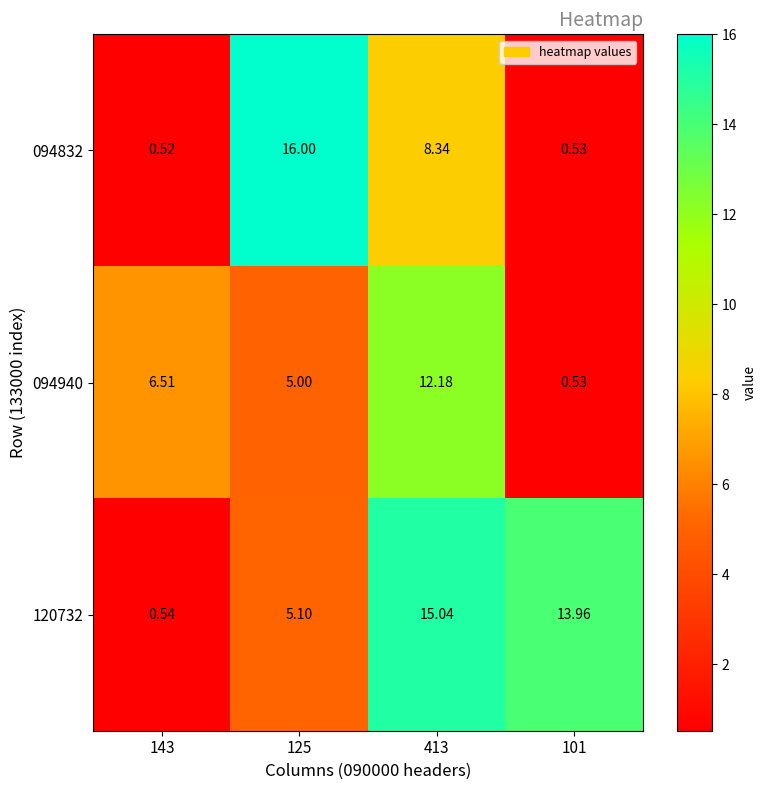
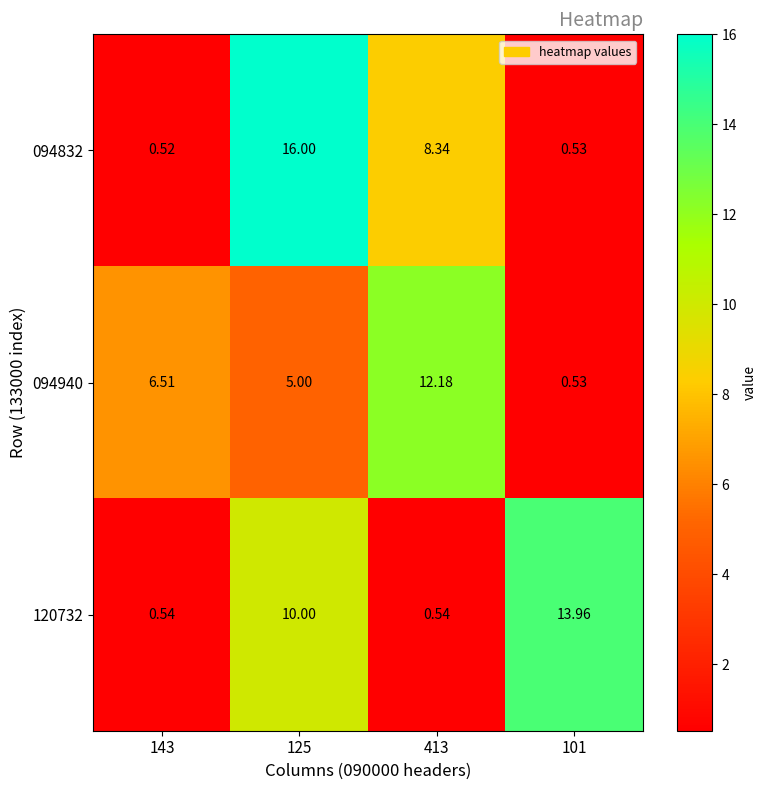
  {
    "094832": {
      "143": 0.52,
      "125": 16.00,
      "413": 8.34,
      "101": 0.53
    },
    "094940": {
      "143": 6.51,
      "125": 5.00,
      "413": 12.18,
      "101": 0.53
    },
    "120732": {
      "143": 0.54,
-     "125": 5.10,
-     "413": 15.04,
+     "125": 10.00,
+     "413": 0.54,
      "101": 13.96
    }
  }
